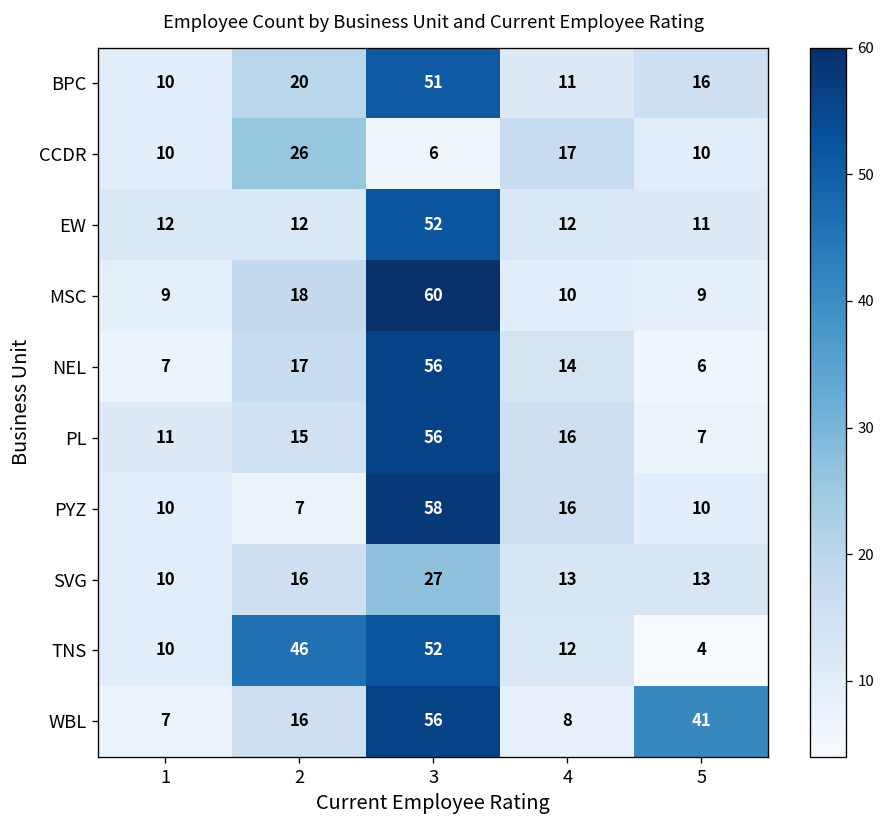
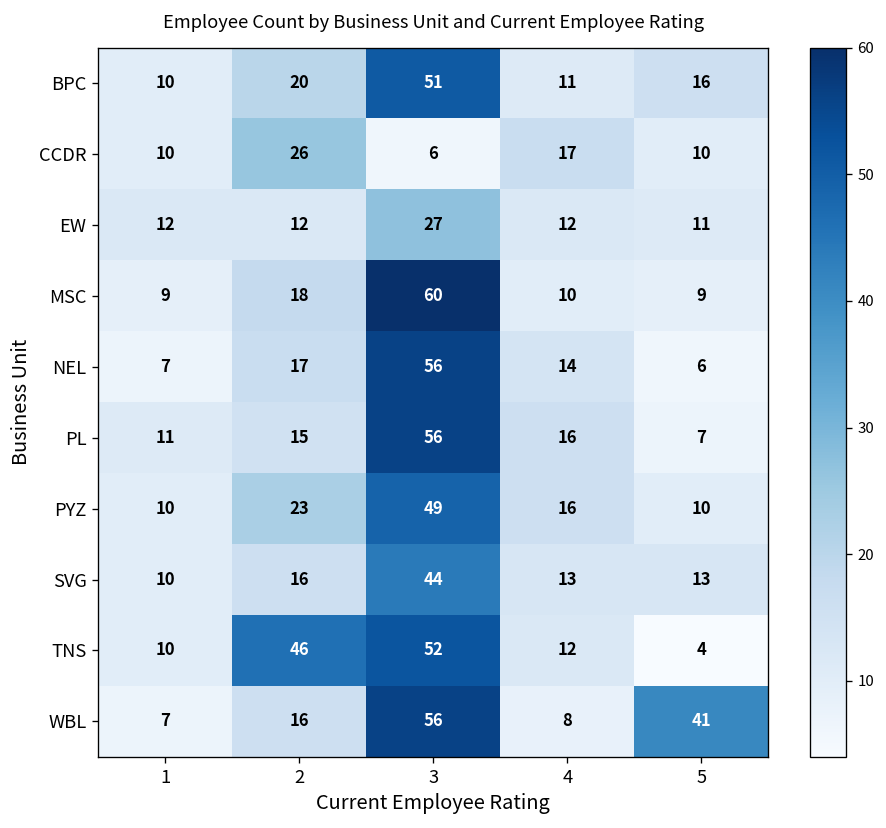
  {
    "BPC": {
      "1": 10,
      "2": 20,
      "3": 51,
      "4": 11,
      "5": 16
    },
    "CCDR": {
      "1": 10,
      "2": 26,
      "3": 6,
      "4": 17,
      "5": 10
    },
    "EW": {
      "1": 12,
      "2": 12,
-     "3": 52,
+     "3": 27,
      "4": 12,
      "5": 11
    },
    "MSC": {
      "1": 9,
      "2": 18,
      "3": 60,
      "4": 10,
      "5": 9
    },
    "NEL": {
      "1": 7,
      "2": 17,
      "3": 56,
      "4": 14,
      "5": 6
    },
    "PL": {
      "1": 11,
      "2": 15,
      "3": 56,
      "4": 16,
      "5": 7
    },
    "PYZ": {
      "1": 10,
-     "2": 7,
-     "3": 58,
+     "2": 23,
+     "3": 49,
      "4": 16,
      "5": 10
    },
    "SVG": {
      "1": 10,
      "2": 16,
-     "3": 27,
+     "3": 44,
      "4": 13,
      "5": 13
    },
    "TNS": {
      "1": 10,
      "2": 46,
      "3": 52,
      "4": 12,
      "5": 4
    },
    "WBL": {
      "1": 7,
      "2": 16,
      "3": 56,
      "4": 8,
      "5": 41
    }
  }
